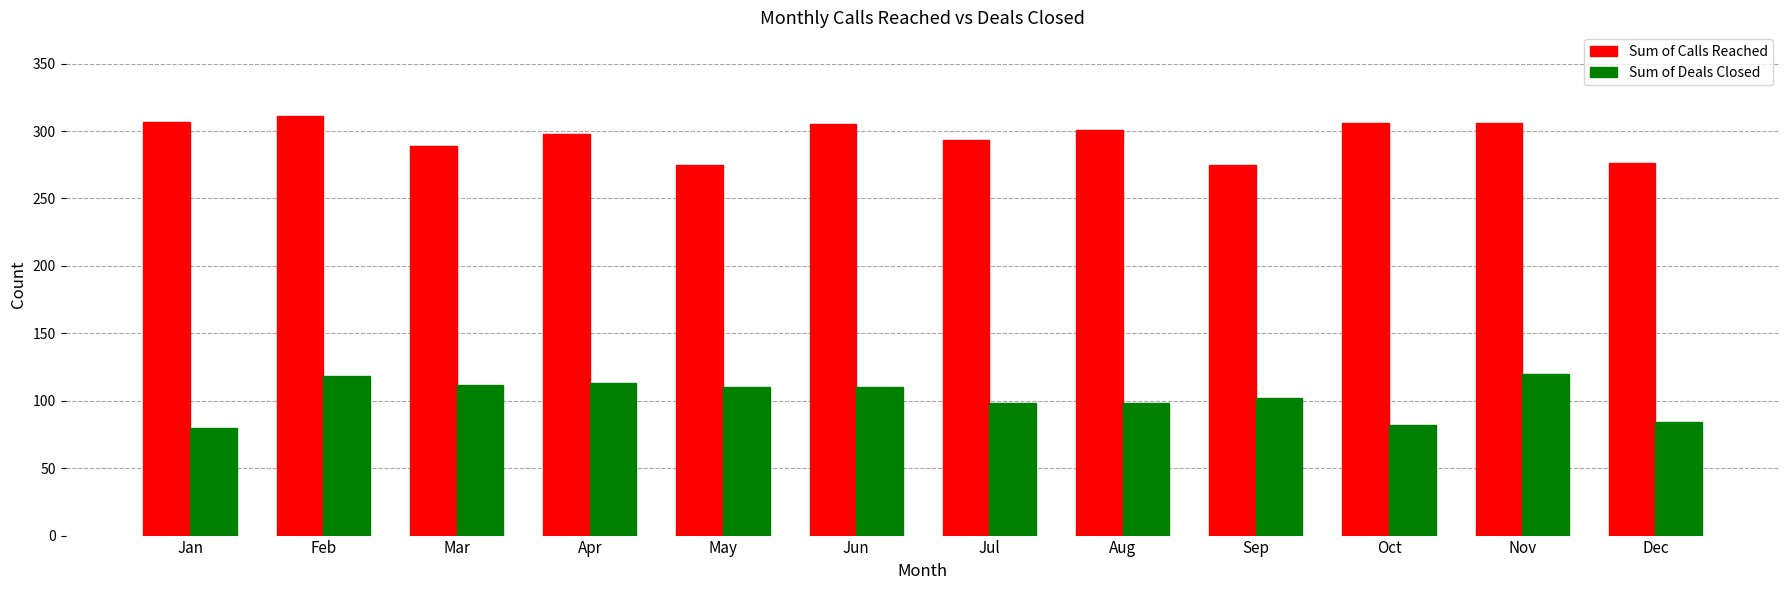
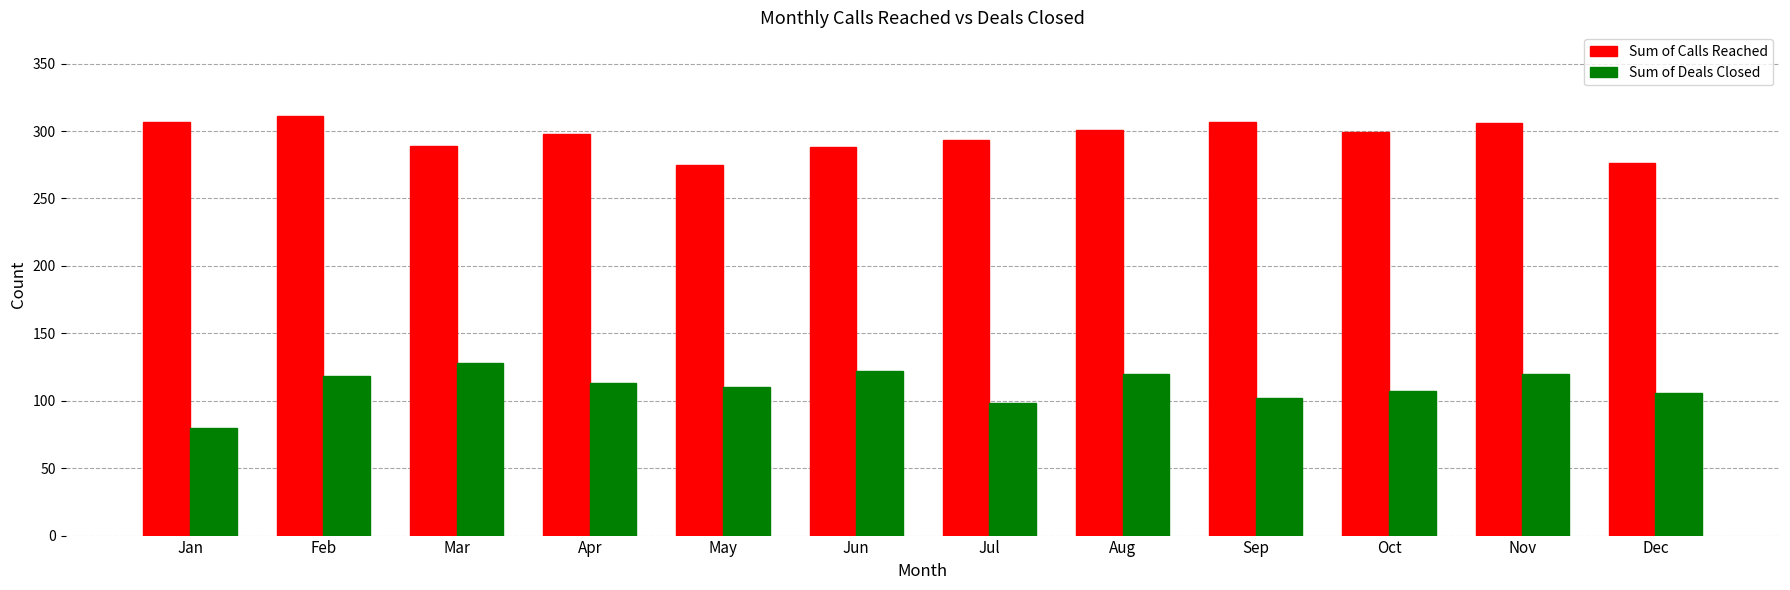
  {
    "Sum of Calls Reached": {
      "Jan": 307,
      "Feb": 311,
      "Mar": 289,
      "Apr": 298,
      "May": 275,
-     "Jun": 305,
+     "Jun": 288,
      "Jul": 293,
      "Aug": 301,
-     "Sep": 275,
-     "Oct": 306,
+     "Sep": 307,
+     "Oct": 299,
      "Nov": 306,
      "Dec": 276
    },
    "Sum of Deals Closed": {
      "Jan": 80,
      "Feb": 118,
-     "Mar": 112,
+     "Mar": 128,
      "Apr": 113,
      "May": 110,
-     "Jun": 110,
+     "Jun": 122,
      "Jul": 98,
-     "Aug": 98,
+     "Aug": 120,
      "Sep": 102,
-     "Oct": 82,
+     "Oct": 107,
      "Nov": 120,
-     "Dec": 84
+     "Dec": 106
    }
  }
